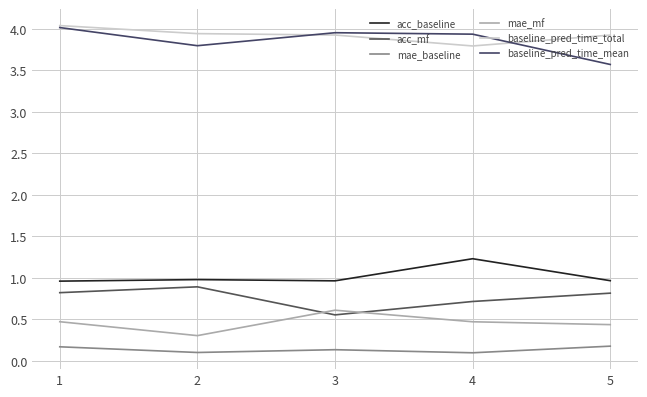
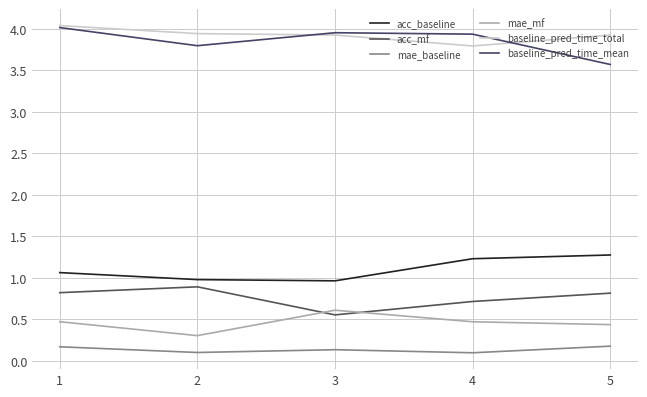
  {
    "acc_baseline": {
-     "1": 1.0,
+     "1": 1.1,
      "2": 1.0,
      "3": 1.0,
      "4": 1.2,
-     "5": 1.0
+     "5": 1.3
    }
  }
